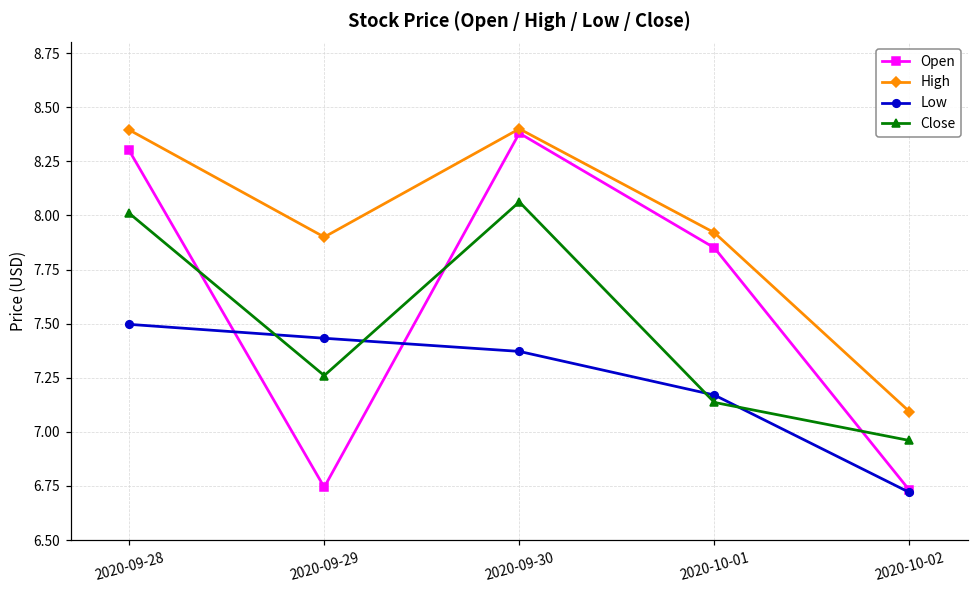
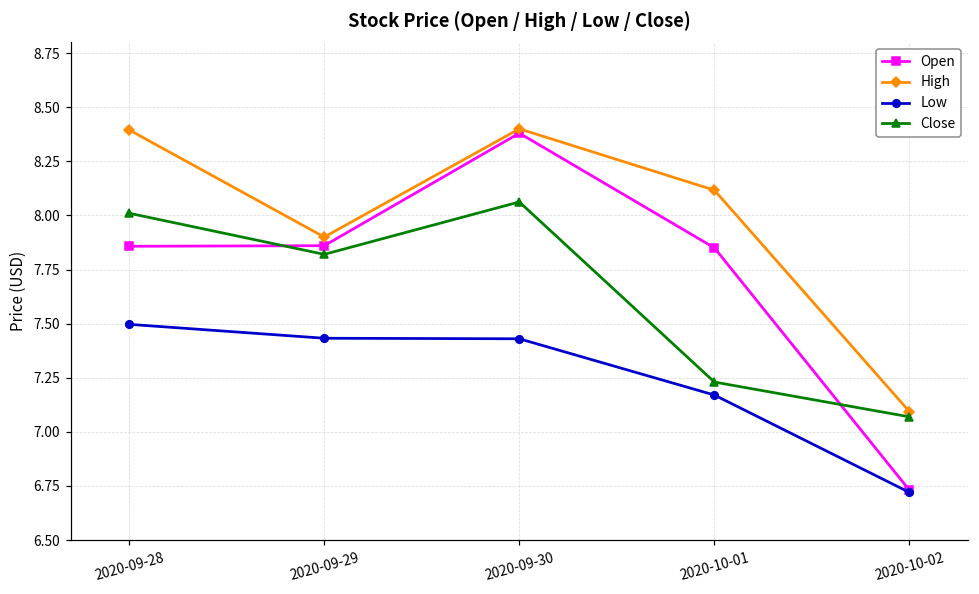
  {
    "Open": {
-     "2020-09-28": 8.30,
-     "2020-09-29": 6.74,
+     "2020-09-28": 7.86,
+     "2020-09-29": 7.86,
      "2020-09-30": 8.38,
      "2020-10-01": 7.85
    },
    "High": {
      "2020-09-28": 8.39,
      "2020-09-29": 7.90,
      "2020-09-30": 8.40,
-     "2020-10-01": 7.92,
+     "2020-10-01": 8.12,
      "2020-10-02": 7.09
    },
    "Low": {
      "2020-09-28": 7.50,
      "2020-09-29": 7.43,
-     "2020-09-30": 7.37,
+     "2020-09-30": 7.43,
      "2020-10-01": 7.17
    },
    "Close": {
      "2020-09-28": 8.01,
-     "2020-09-29": 7.26,
+     "2020-09-29": 7.82,
      "2020-09-30": 8.06,
-     "2020-10-01": 7.14,
-     "2020-10-02": 6.96
+     "2020-10-01": 7.23,
+     "2020-10-02": 7.07
    }
  }
